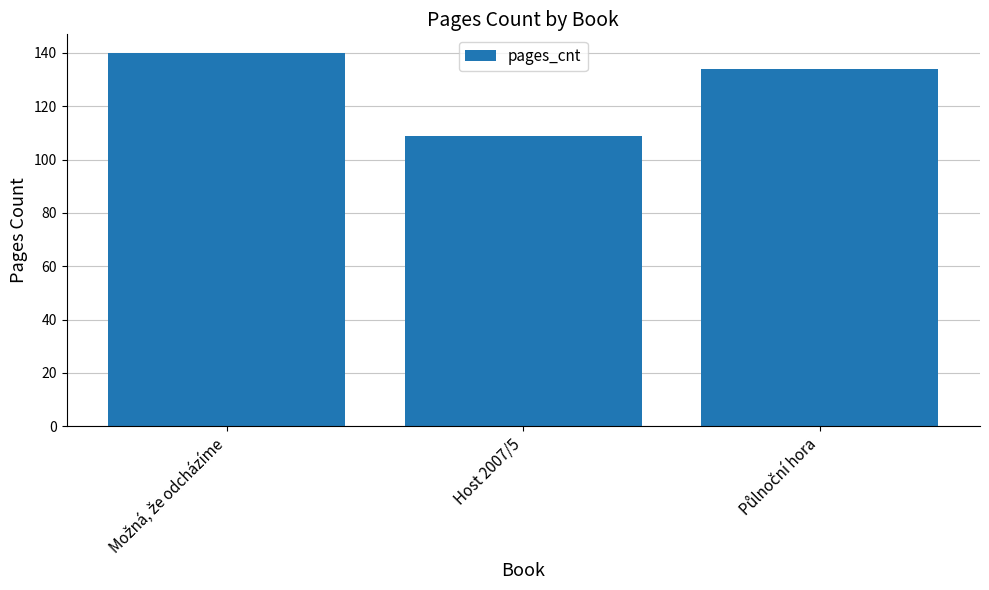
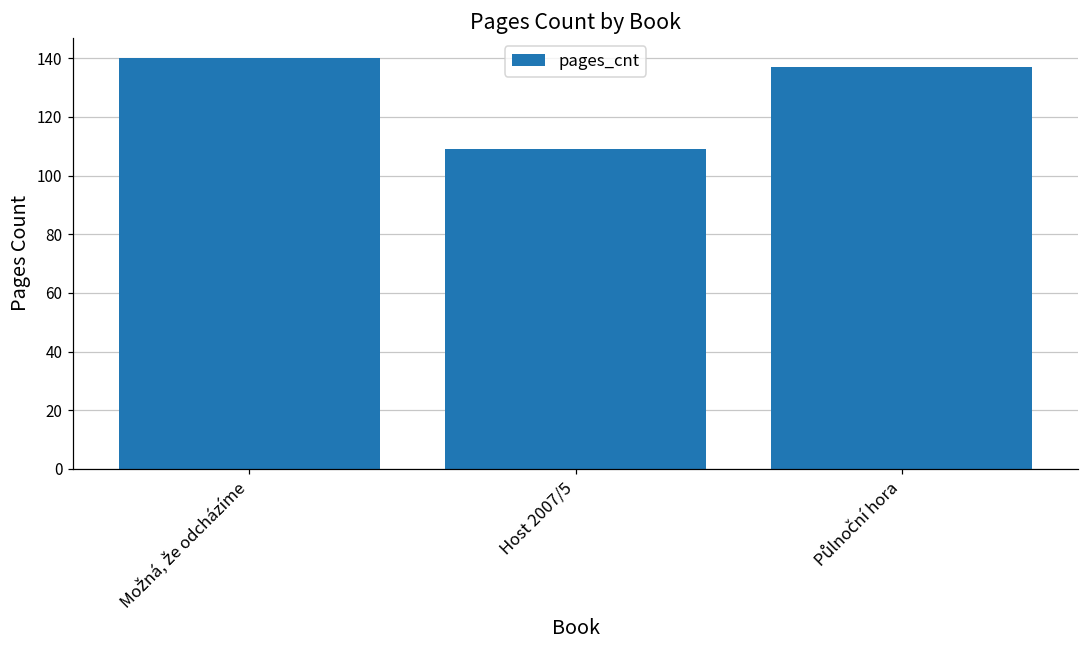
  {
    "Možná, že odcházíme": 140,
    "Host 2007/5": 109,
-   "Půlnoční hora": 134
+   "Půlnoční hora": 137
  }
